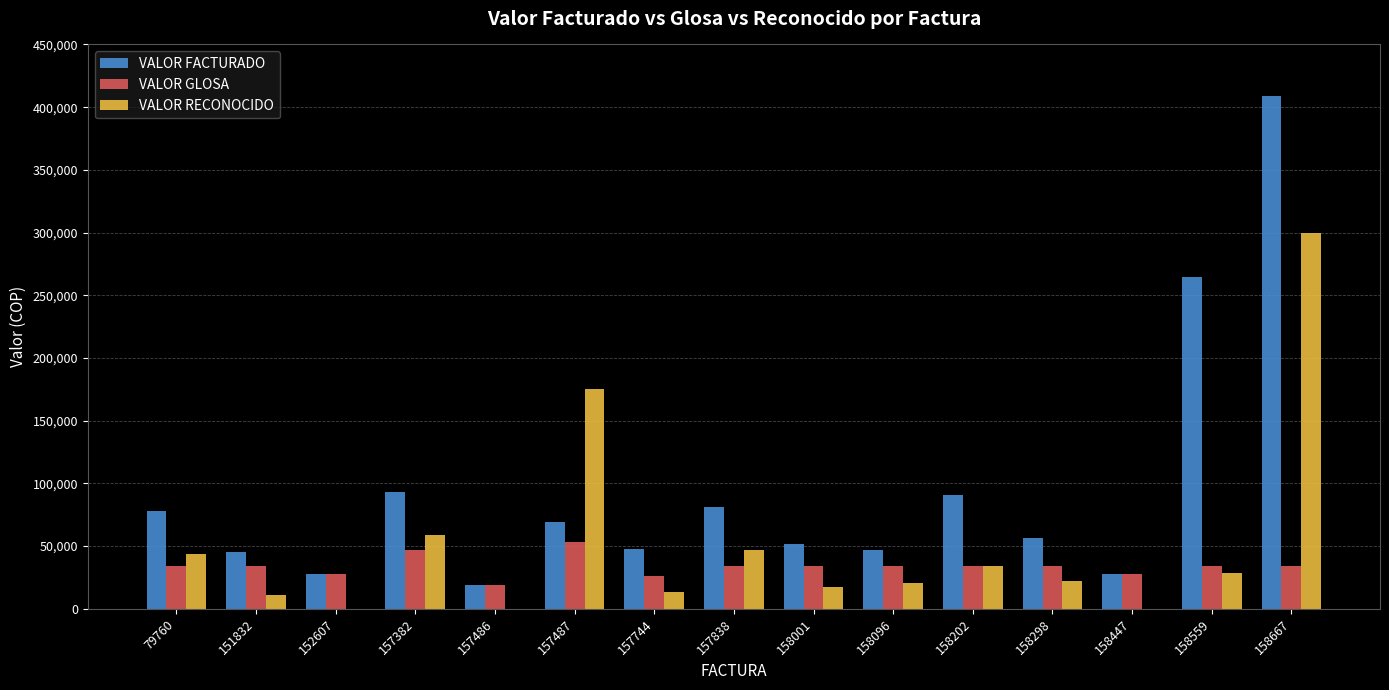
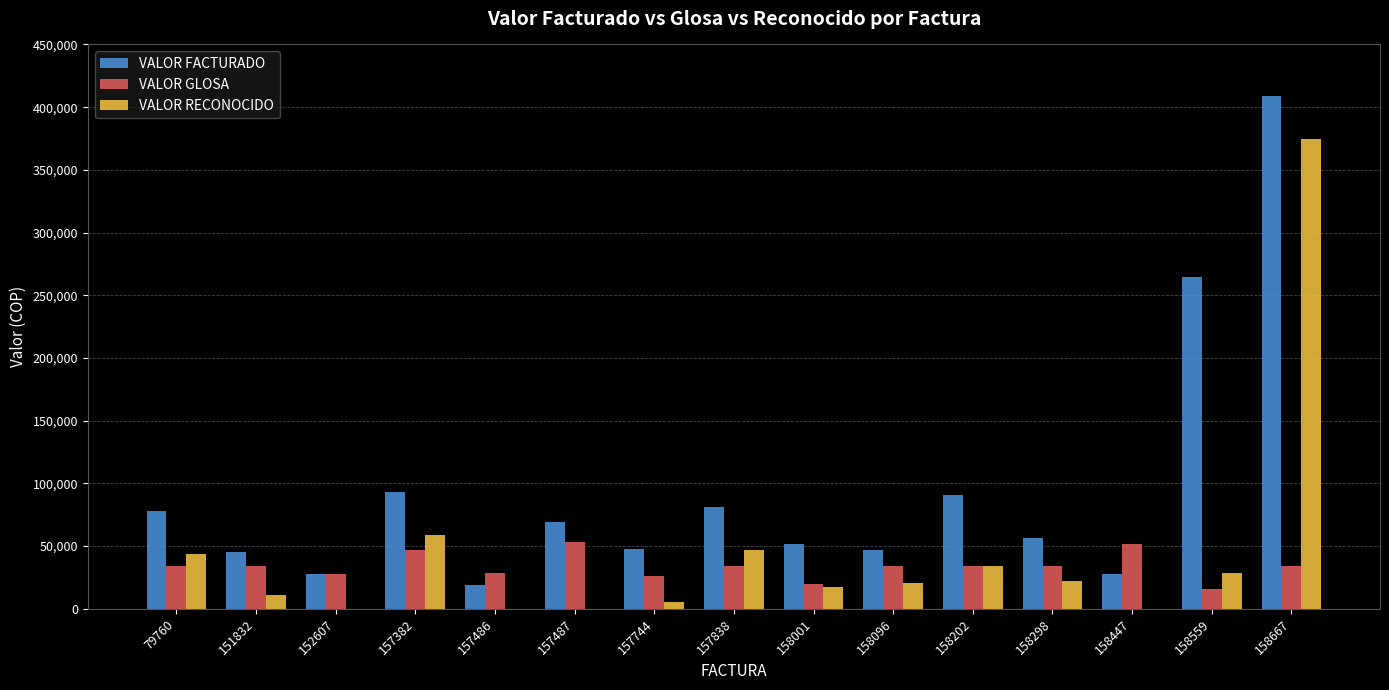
  {
    "VALOR FACTURADO": {
      "79760": "78,000",
      "151832": "45,000",
      "152607": "28,000",
      "157382": "93,000",
      "157486": "19,000",
      "157487": "69,000",
      "157744": "48,000",
      "157838": "81,000",
      "158001": "52,000",
      "158096": "47,000",
      "158202": "91,000",
      "158298": "56,000",
      "158447": "28,000",
      "158559": "264,000",
      "158667": "409,000"
    },
    "VALOR GLOSA": {
      "79760": "34,000",
      "151832": "34,000",
      "152607": "28,000",
      "157382": "47,000",
-     "157486": "19,000",
+     "157486": "28,000",
      "157487": "54,000",
      "157744": "26,000",
      "157838": "34,000",
-     "158001": "34,000",
+     "158001": "20,000",
      "158096": "34,000",
      "158202": "34,000",
      "158298": "34,000",
-     "158447": "28,000",
-     "158559": "34,000",
+     "158447": "52,000",
+     "158559": "16,000",
      "158667": "34,000"
    },
    "VALOR RECONOCIDO": {
      "79760": "44,000",
      "151832": "11,000",
      "152607": "0",
      "157382": "59,000",
      "157486": "0",
-     "157487": "175,000",
-     "157744": "13,000",
+     "157487": "0",
+     "157744": "6,000",
      "157838": "47,000",
      "158001": "17,000",
      "158096": "21,000",
      "158202": "34,000",
      "158298": "22,000",
      "158447": "0",
      "158559": "29,000",
-     "158667": "300,000"
+     "158667": "375,000"
    }
  }
